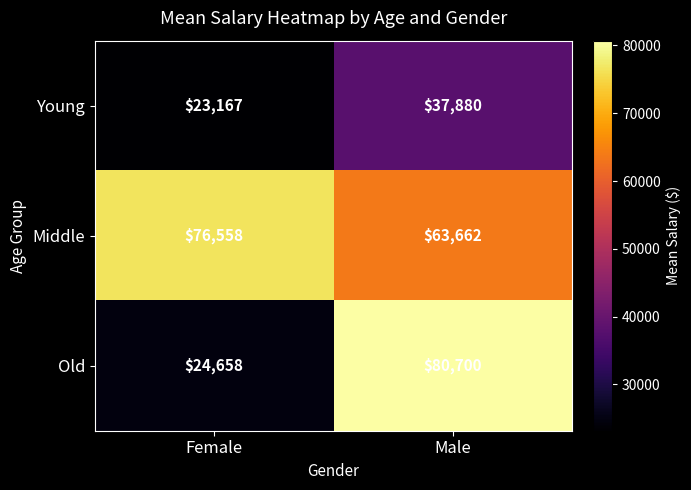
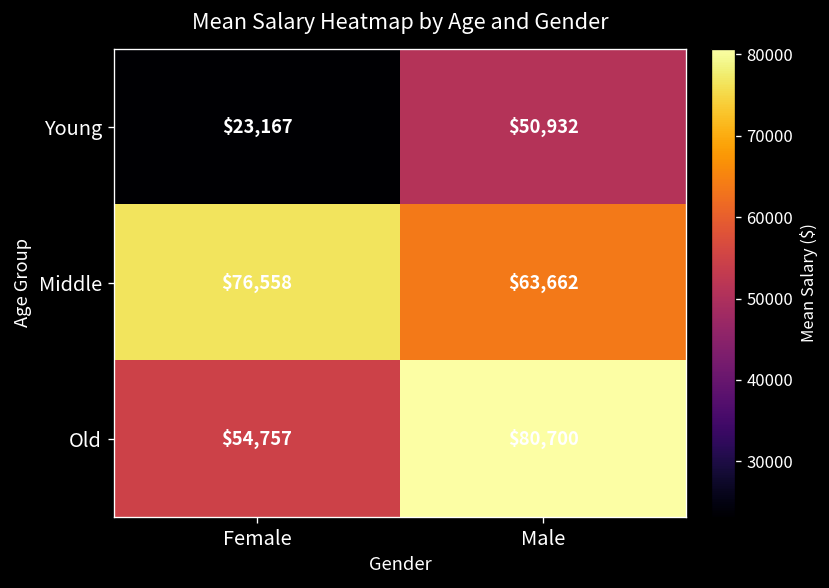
  {
    "Young": {
      "Female": "$23,167",
-     "Male": "$37,880"
+     "Male": "$50,932"
    },
    "Middle": {
      "Female": "$76,558",
      "Male": "$63,662"
    },
    "Old": {
-     "Female": "$24,658",
+     "Female": "$54,757",
      "Male": "$80,700"
    }
  }
